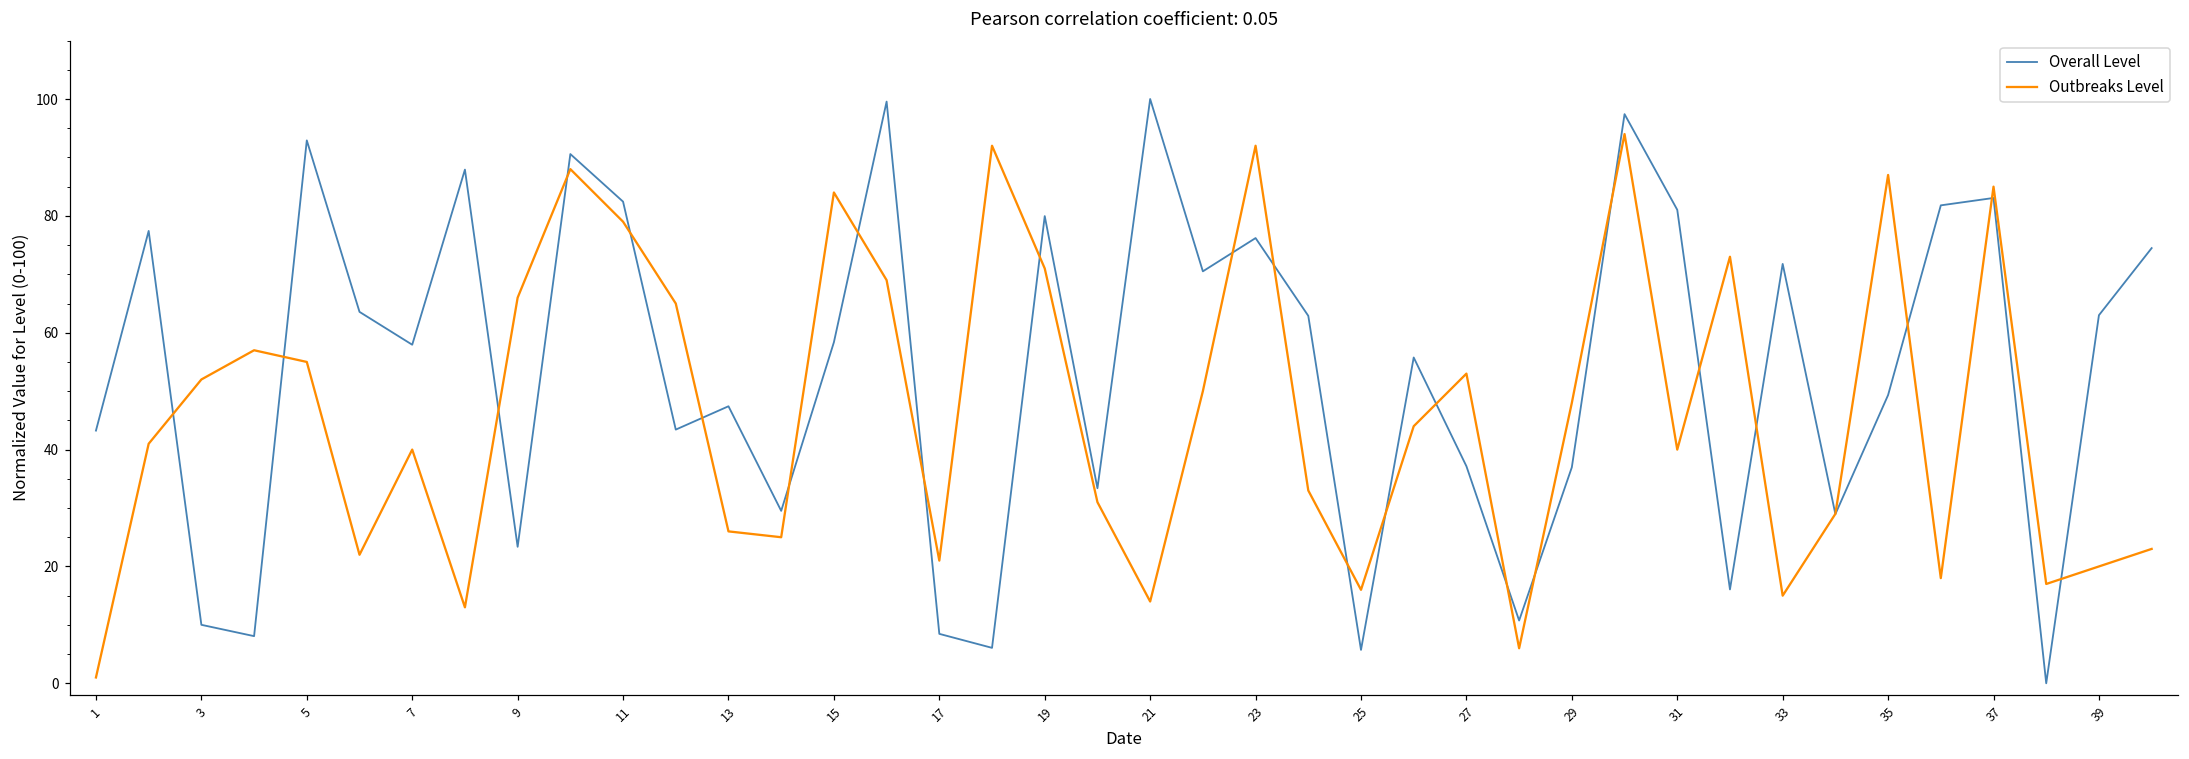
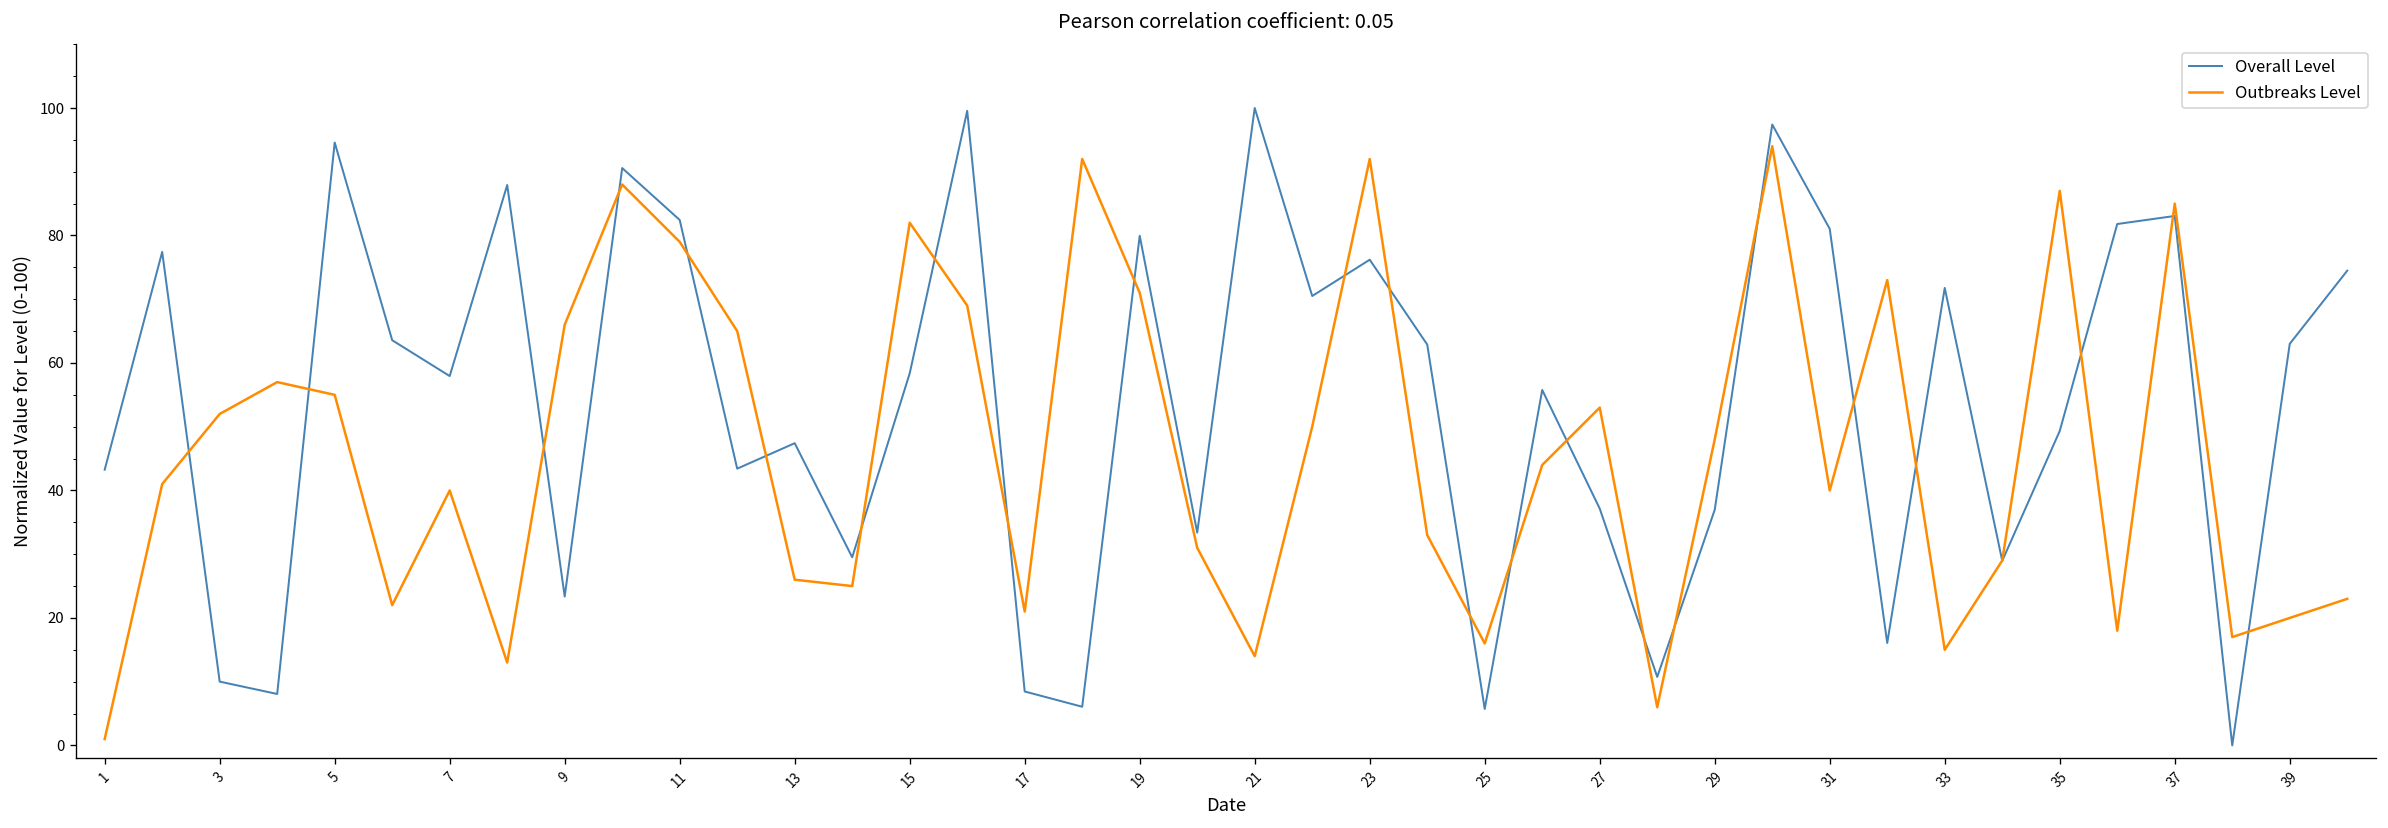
  {
    "Overall Level": {
      "1": 43,
      "3": 10,
-     "5": 93,
+     "5": 95,
      "7": 58,
      "9": 23,
      "11": 82,
      "13": 47,
      "15": 58,
      "17": 8,
      "19": 80,
      "21": 100,
      "23": 76,
      "25": 6,
      "27": 37,
      "29": 37,
      "31": 81,
      "33": 72,
      "35": 49,
      "37": 83,
      "39": 63
    },
    "Outbreaks Level": {
      "1": 1,
      "3": 52,
      "5": 55,
      "7": 40,
      "9": 66,
      "11": 79,
      "13": 26,
-     "15": 84,
+     "15": 82,
      "17": 21,
      "19": 71,
      "21": 14,
      "23": 92,
      "25": 16,
      "27": 53,
      "29": 48,
      "31": 40,
      "33": 15,
      "35": 87,
      "37": 85,
      "39": 20
    }
  }
